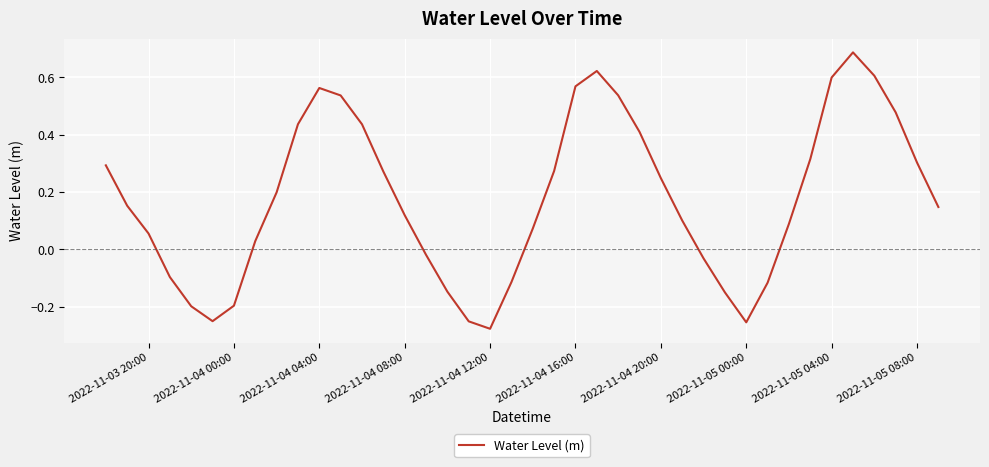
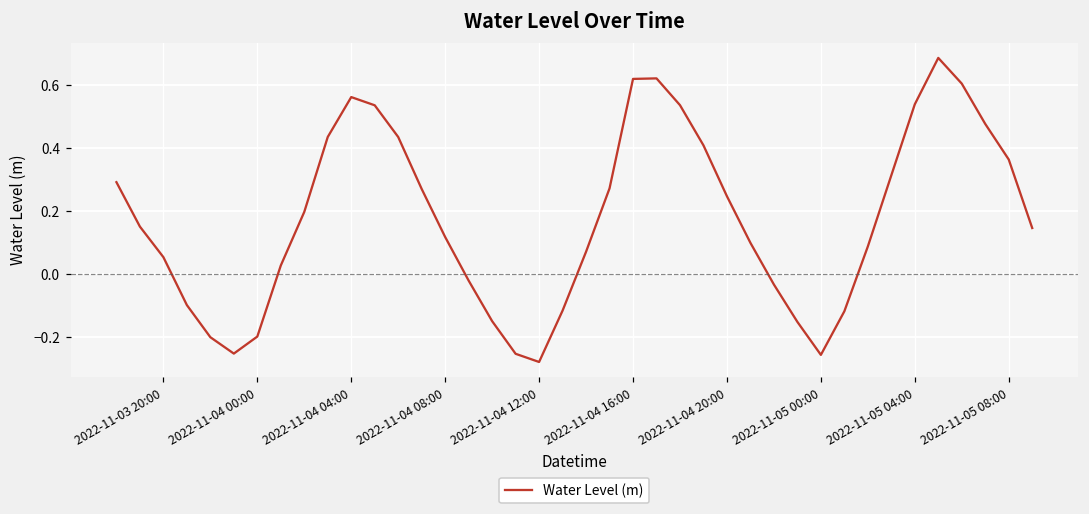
  {
    "2022-11-03 20:00": 0.05,
    "2022-11-04 00:00": -0.20,
    "2022-11-04 04:00": 0.56,
    "2022-11-04 08:00": 0.12,
    "2022-11-04 12:00": -0.28,
-   "2022-11-04 16:00": 0.57,
+   "2022-11-04 16:00": 0.62,
    "2022-11-04 20:00": 0.25,
    "2022-11-05 00:00": -0.26,
-   "2022-11-05 04:00": 0.60,
-   "2022-11-05 08:00": 0.30
+   "2022-11-05 04:00": 0.54,
+   "2022-11-05 08:00": 0.37
  }
